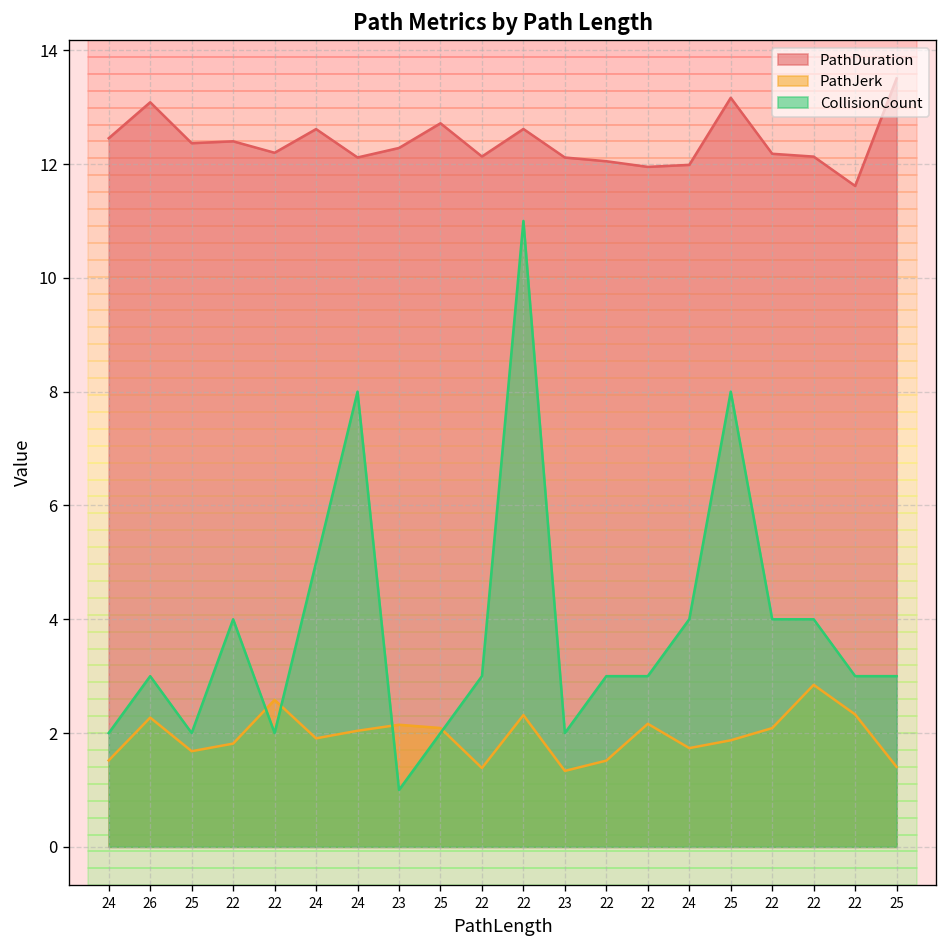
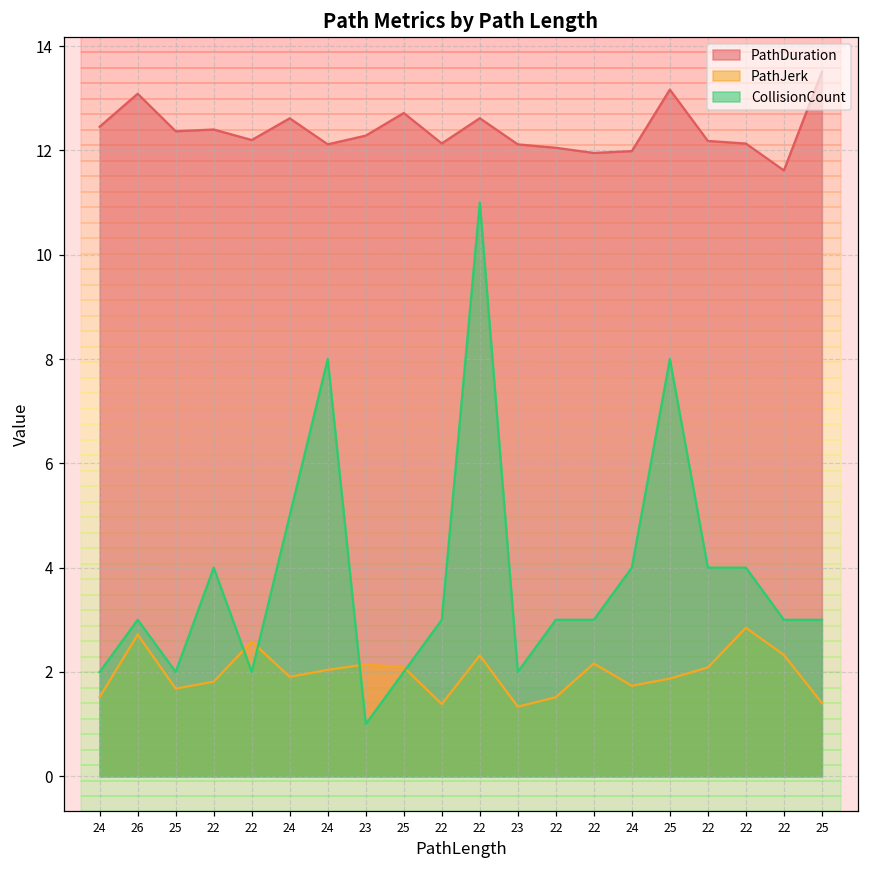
  {
    "PathDuration": {
      "26": 13.1
    },
    "PathJerk": {
-     "26": 2.3
+     "26": 2.7
    },
    "CollisionCount": {
      "26": 3.0
    }
  }
